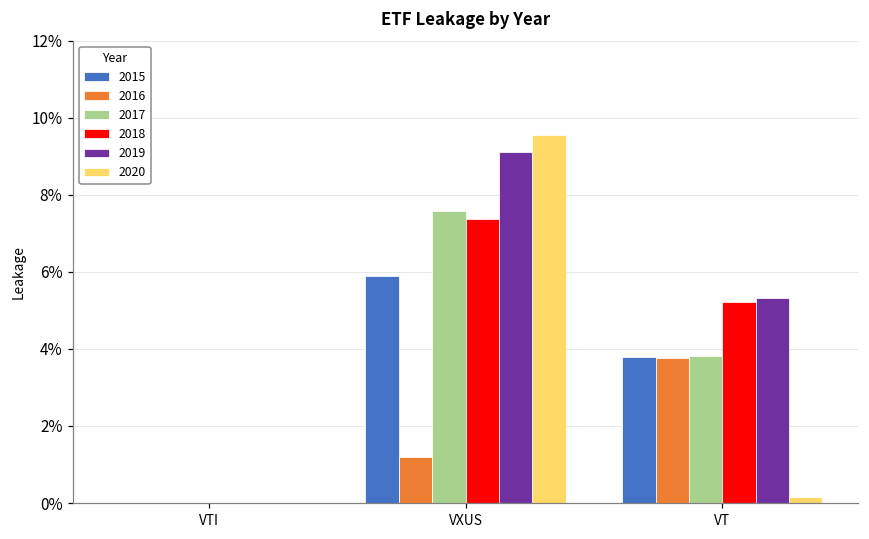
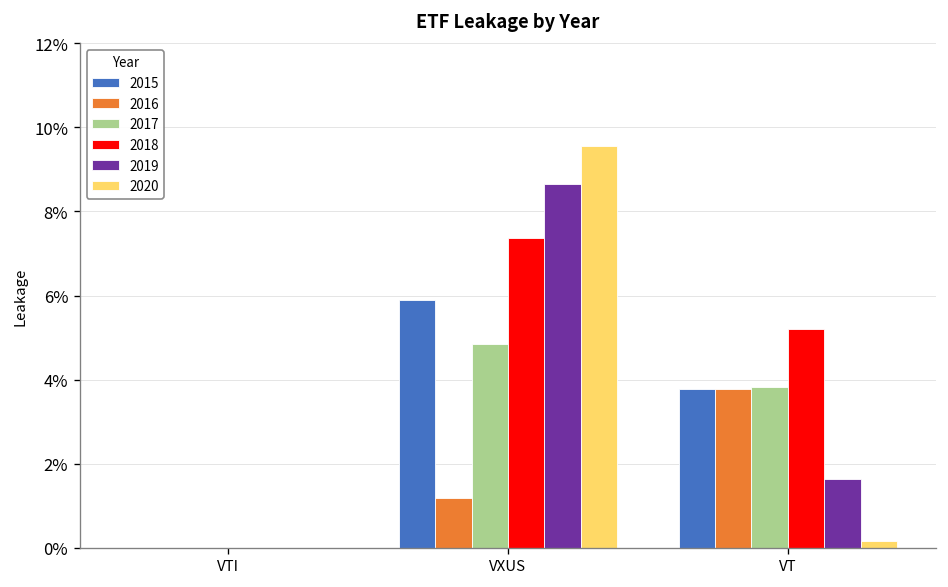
  {
    "2015": {
      "VTI": "0.0%",
      "VXUS": "5.9%",
      "VT": "3.8%"
    },
    "2016": {
      "VTI": "0.0%",
      "VXUS": "1.2%",
      "VT": "3.8%"
    },
    "2017": {
      "VTI": "0.0%",
-     "VXUS": "7.6%",
+     "VXUS": "4.8%",
      "VT": "3.8%"
    },
    "2018": {
      "VTI": "0.0%",
      "VXUS": "7.4%",
      "VT": "5.2%"
    },
    "2019": {
      "VTI": "0.0%",
-     "VXUS": "9.1%",
-     "VT": "5.3%"
+     "VXUS": "8.7%",
+     "VT": "1.6%"
    },
    "2020": {
      "VTI": "0.0%",
      "VXUS": "9.6%",
      "VT": "0.2%"
    }
  }
